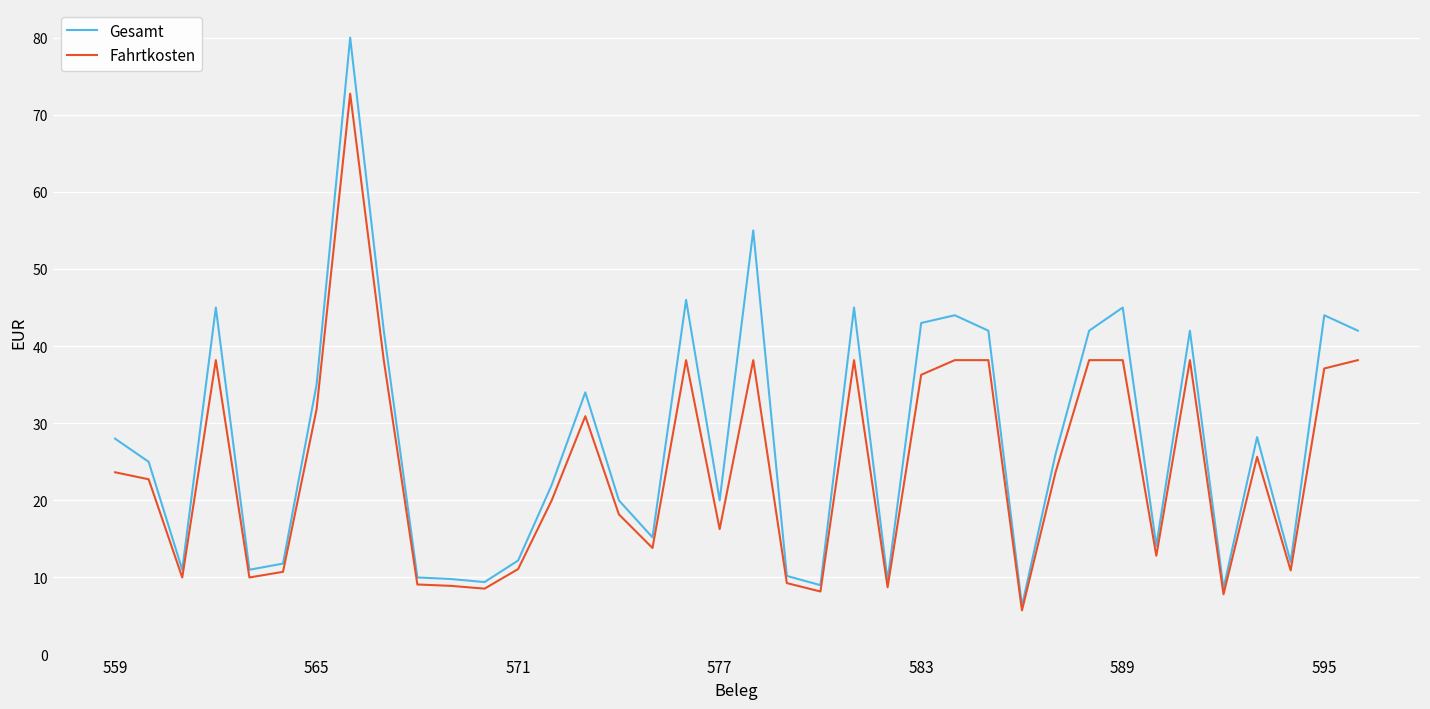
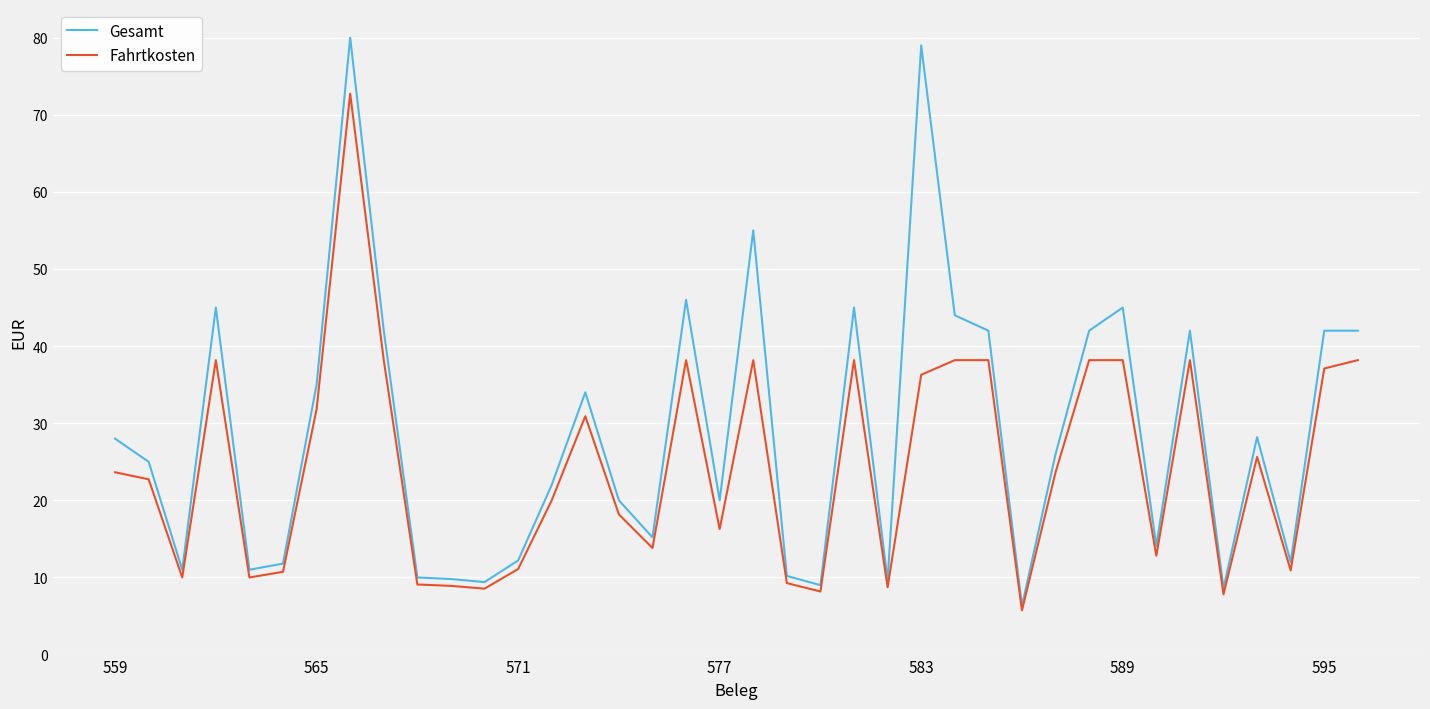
  {
    "Gesamt": {
      "559": 28,
      "565": 35,
      "571": 12,
      "577": 20,
-     "583": 43,
+     "583": 79,
      "589": 45,
-     "595": 44
+     "595": 42
    },
    "Fahrtkosten": {
      "559": 24,
      "565": 32,
      "571": 11,
      "577": 16,
      "583": 36,
      "589": 38,
      "595": 37
    }
  }
